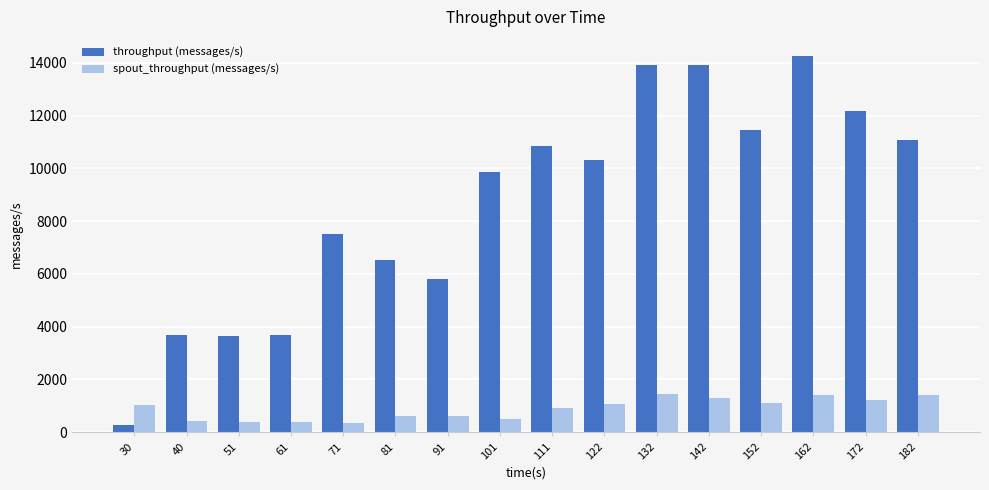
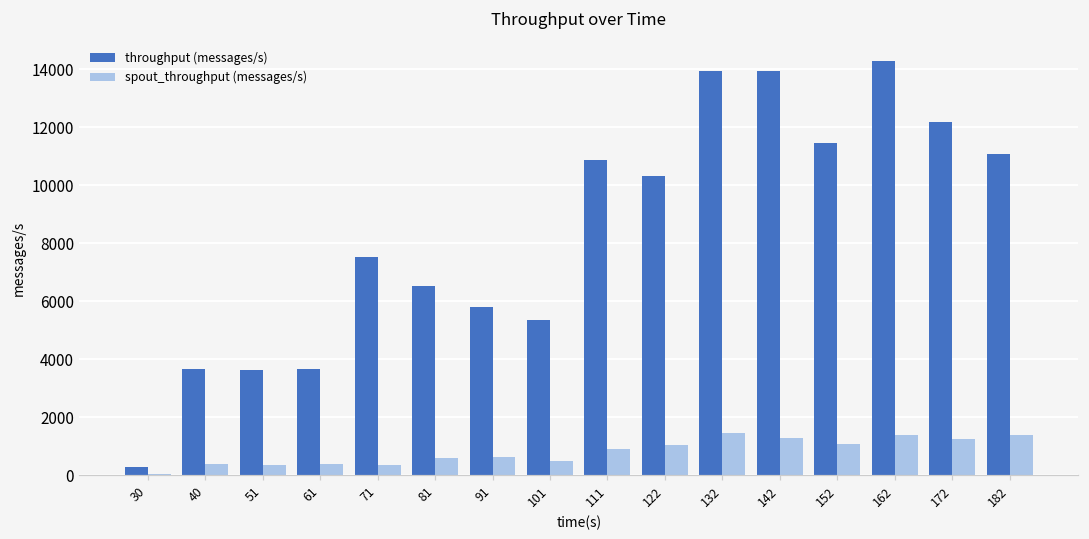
  {
    "throughput (messages/s)": {
      "30": 300,
      "40": 3700,
      "51": 3600,
      "61": 3700,
      "71": 7500,
      "81": 6500,
      "91": 5800,
-     "101": 9900,
+     "101": 5300,
      "111": 10900,
      "122": 10300,
      "132": 13900,
      "142": 13900,
      "152": 11400,
      "162": 14300,
      "172": 12200,
      "182": 11100
    },
    "spout_throughput (messages/s)": {
-     "30": 1000,
+     "30": 100,
      "40": 400,
      "51": 400,
      "61": 400,
      "71": 400,
      "81": 600,
      "91": 600,
      "101": 500,
      "111": 900,
      "122": 1100,
      "132": 1500,
      "142": 1300,
      "152": 1100,
      "162": 1400,
      "172": 1200,
      "182": 1400
    }
  }
